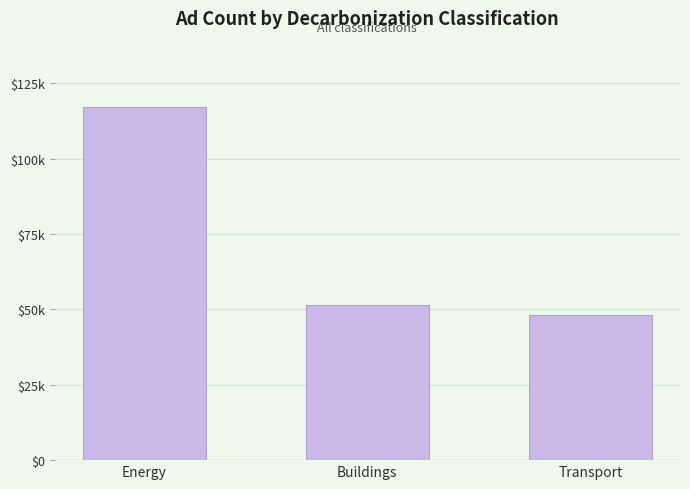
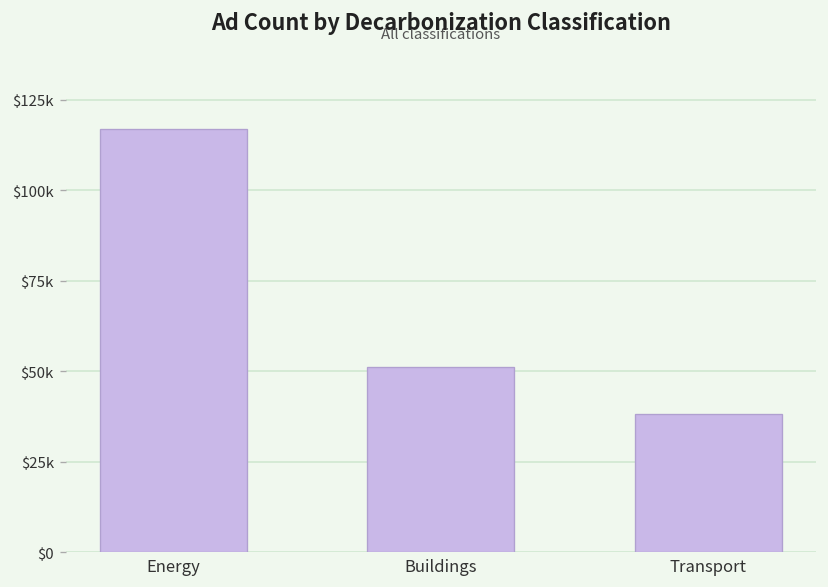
  {
    "Energy": "$117000",
    "Buildings": "$51000",
-   "Transport": "$48000"
+   "Transport": "$38000"
  }
